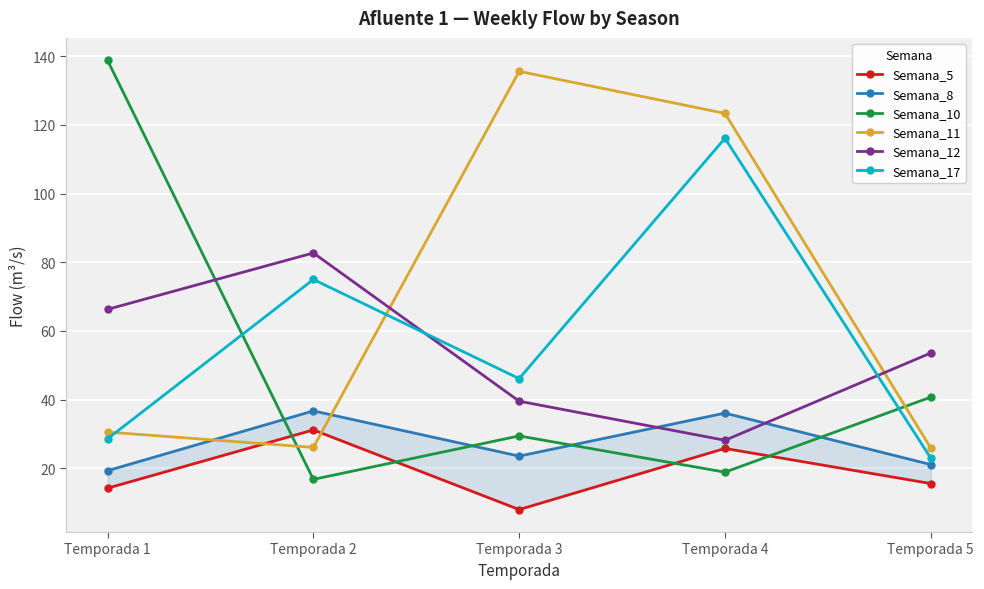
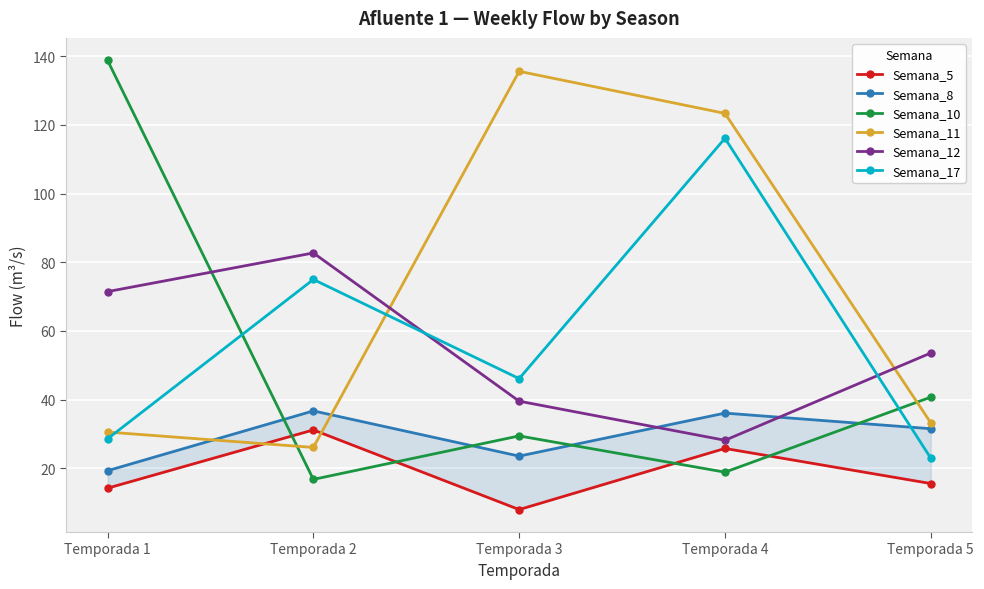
  {
    "Semana_5": {
      "Temporada 1": 14,
      "Temporada 2": 31,
      "Temporada 3": 8,
      "Temporada 4": 26,
      "Temporada 5": 16
    },
    "Semana_8": {
      "Temporada 1": 19,
      "Temporada 2": 37,
      "Temporada 3": 24,
      "Temporada 4": 36,
-     "Temporada 5": 21
+     "Temporada 5": 32
    },
    "Semana_10": {
      "Temporada 1": 139,
      "Temporada 2": 17,
      "Temporada 3": 29,
      "Temporada 4": 19,
      "Temporada 5": 41
    },
    "Semana_11": {
      "Temporada 1": 31,
      "Temporada 2": 26,
      "Temporada 3": 136,
      "Temporada 4": 123,
-     "Temporada 5": 26
+     "Temporada 5": 33
    },
    "Semana_12": {
-     "Temporada 1": 66,
+     "Temporada 1": 71,
      "Temporada 2": 83,
      "Temporada 3": 40,
      "Temporada 4": 28,
      "Temporada 5": 54
    },
    "Semana_17": {
      "Temporada 1": 29,
      "Temporada 2": 75,
      "Temporada 3": 46,
      "Temporada 4": 116,
      "Temporada 5": 23
    }
  }
